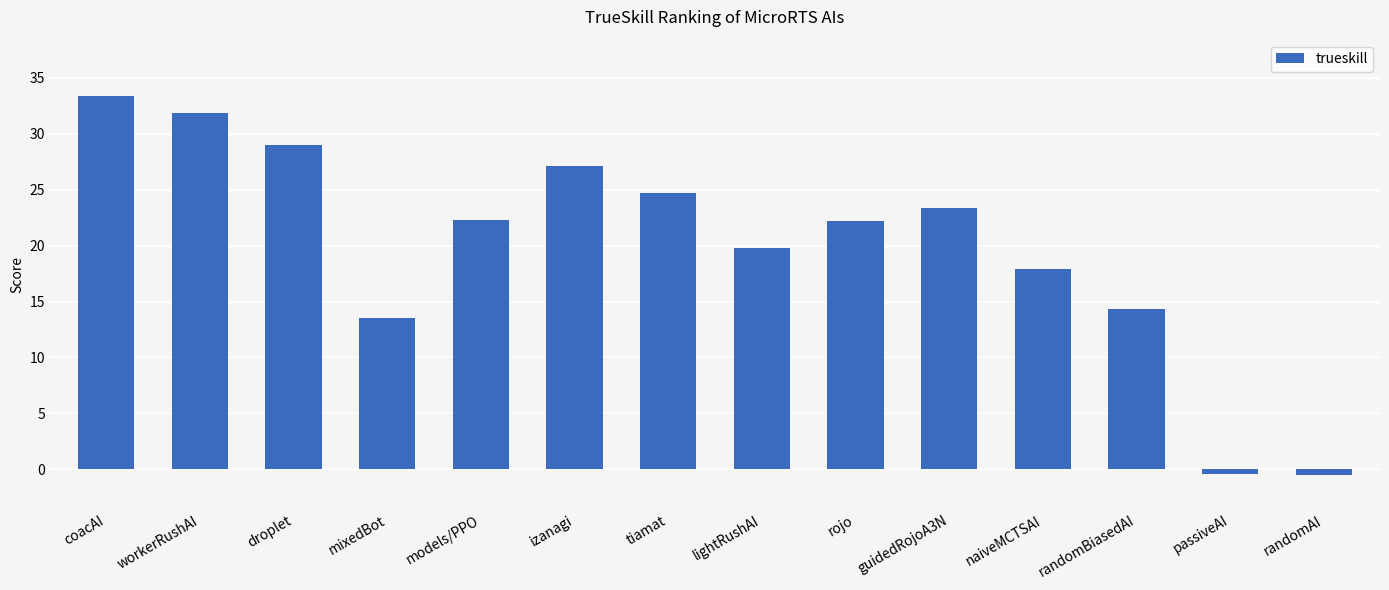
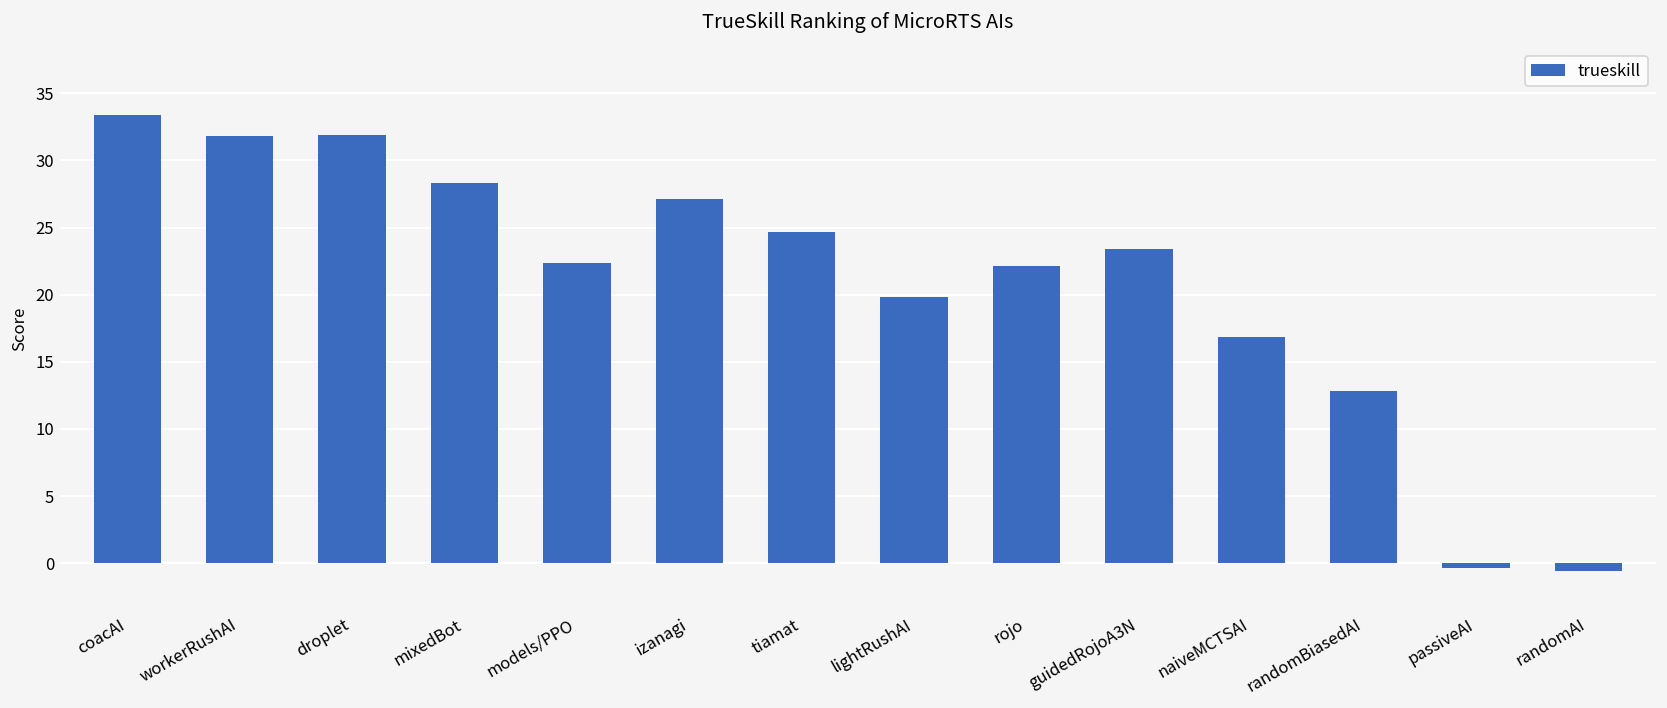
  {
    "coacAI": 33.4,
    "workerRushAI": 31.8,
-   "droplet": 29.0,
-   "mixedBot": 13.5,
+   "droplet": 31.9,
+   "mixedBot": 28.3,
    "models/PPO": 22.3,
    "izanagi": 27.1,
    "tiamat": 24.7,
    "lightRushAI": 19.8,
    "rojo": 22.2,
    "guidedRojoA3N": 23.4,
-   "naiveMCTSAI": 17.9,
-   "randomBiasedAI": 14.3,
+   "naiveMCTSAI": 16.8,
+   "randomBiasedAI": 12.8,
    "passiveAI": -0.4,
    "randomAI": -0.5
  }
